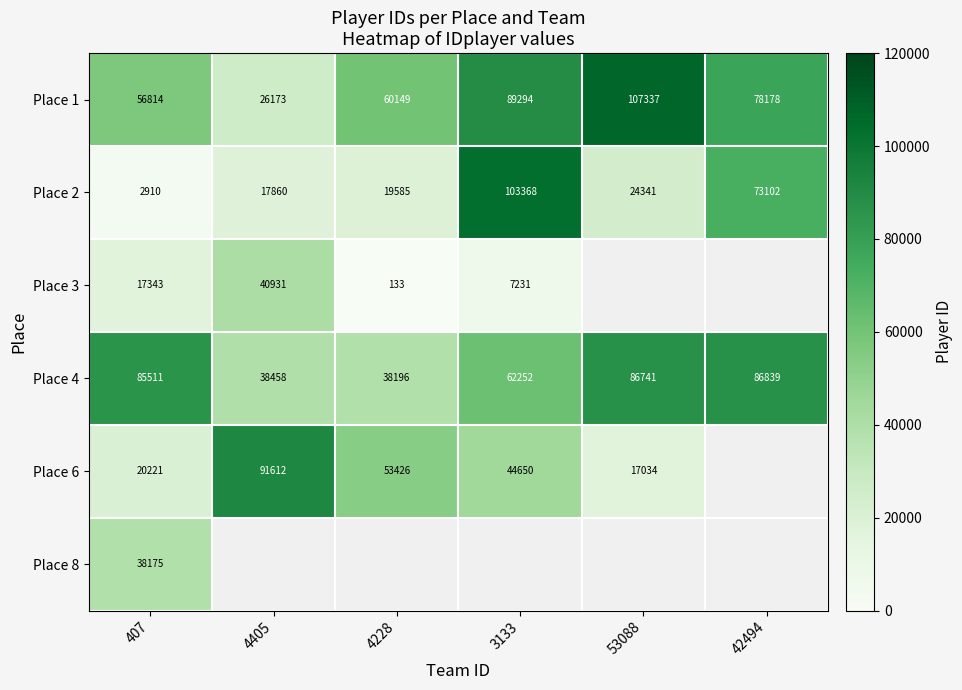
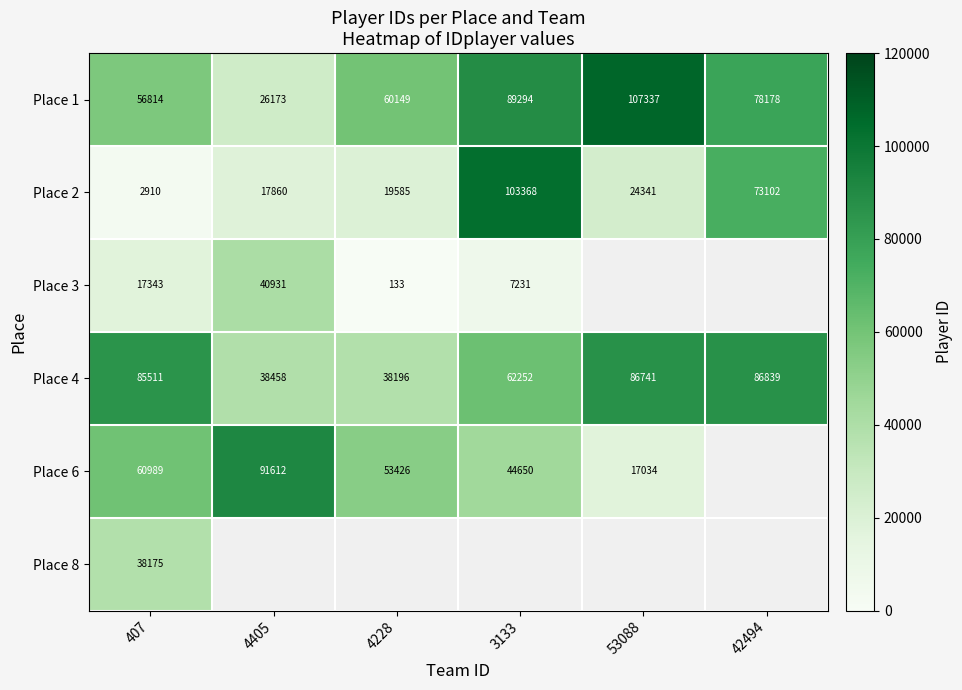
  {
    "Place 1": {
      "407": 56814,
      "4405": 26173,
      "4228": 60149,
      "3133": 89294,
      "53088": 107337,
      "42494": 78178
    },
    "Place 2": {
      "407": 2910,
      "4405": 17860,
      "4228": 19585,
      "3133": 103368,
      "53088": 24341,
      "42494": 73102
    },
    "Place 3": {
      "407": 17343,
      "4405": 40931,
      "4228": 133,
      "3133": 7231
    },
    "Place 4": {
      "407": 85511,
      "4405": 38458,
      "4228": 38196,
      "3133": 62252,
      "53088": 86741,
      "42494": 86839
    },
    "Place 6": {
-     "407": 20221,
+     "407": 60989,
      "4405": 91612,
      "4228": 53426,
      "3133": 44650,
      "53088": 17034
    },
    "Place 8": {
      "407": 38175
    }
  }
